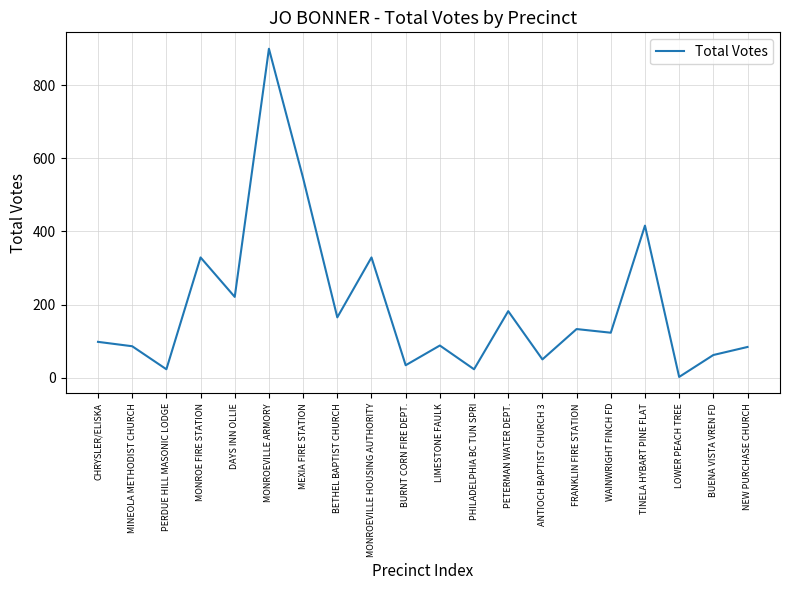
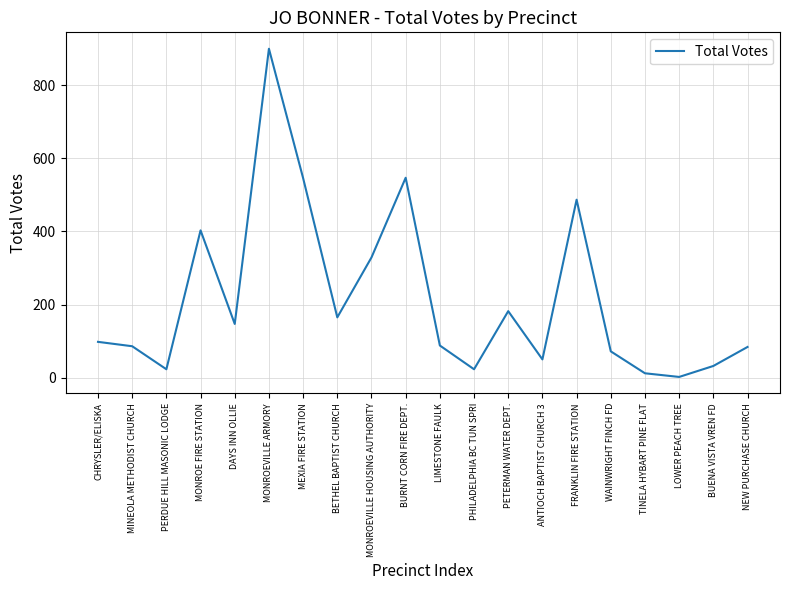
  {
    "CHRYSLER/ELISKA": 100,
    "MINEOLA METHODIST CHURCH": 90,
    "PERDUE HILL MASONIC LODGE": 20,
-   "MONROE FIRE STATION": 330,
-   "DAYS INN OLLIE": 220,
+   "MONROE FIRE STATION": 400,
+   "DAYS INN OLLIE": 150,
    "MONROEVILLE ARMORY": 900,
    "MEXIA FIRE STATION": 550,
    "BETHEL BAPTIST CHURCH": 170,
    "MONROEVILLE HOUSING AUTHORITY": 330,
-   "BURNT CORN FIRE DEPT.": 30,
+   "BURNT CORN FIRE DEPT.": 550,
    "LIMESTONE FAULK": 90,
    "PHILADELPHIA BC TUN SPRI": 20,
    "PETERMAN WATER DEPT.": 180,
    "ANTIOCH BAPTIST CHURCH 3": 50,
-   "FRANKLIN FIRE STATION": 130,
-   "WAINWRIGHT FINCH FD": 120,
-   "TINELA HYBART PINE FLAT": 420,
+   "FRANKLIN FIRE STATION": 490,
+   "WAINWRIGHT FINCH FD": 70,
+   "TINELA HYBART PINE FLAT": 10,
    "LOWER PEACH TREE": 0,
-   "BUENA VISTA VREN FD": 60,
+   "BUENA VISTA VREN FD": 30,
    "NEW PURCHASE CHURCH": 80
  }
